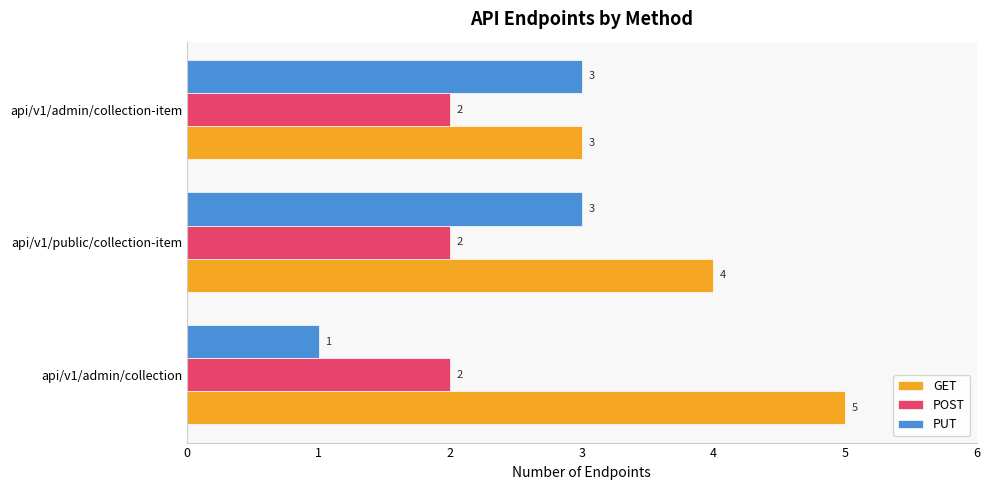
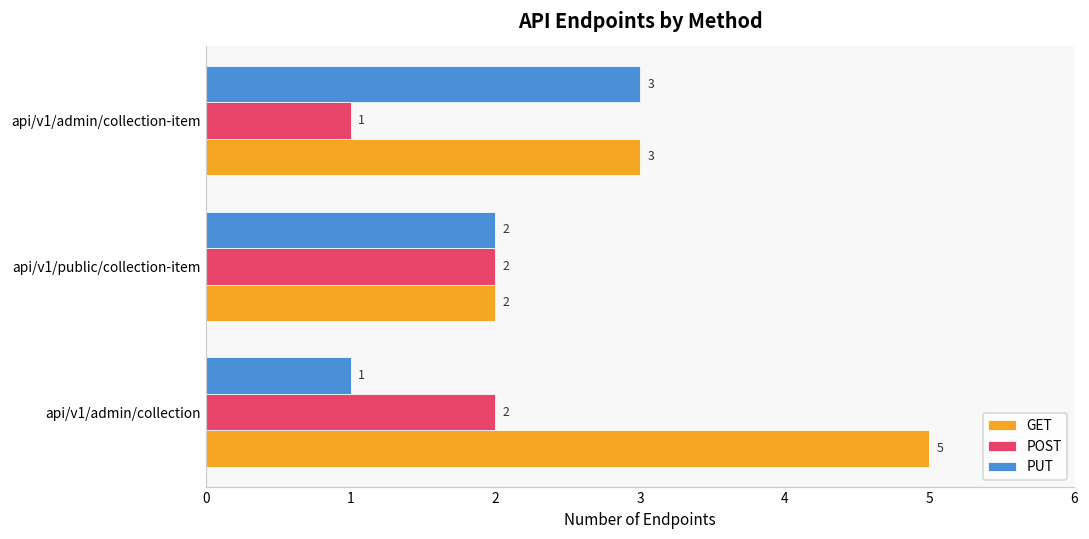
  {
    "GET": {
      "api/v1/admin/collection-item": 3,
-     "api/v1/public/collection-item": 4,
+     "api/v1/public/collection-item": 2,
      "api/v1/admin/collection": 5
    },
    "POST": {
-     "api/v1/admin/collection-item": 2,
+     "api/v1/admin/collection-item": 1,
      "api/v1/public/collection-item": 2,
      "api/v1/admin/collection": 2
    },
    "PUT": {
      "api/v1/admin/collection-item": 3,
-     "api/v1/public/collection-item": 3,
+     "api/v1/public/collection-item": 2,
      "api/v1/admin/collection": 1
    }
  }
